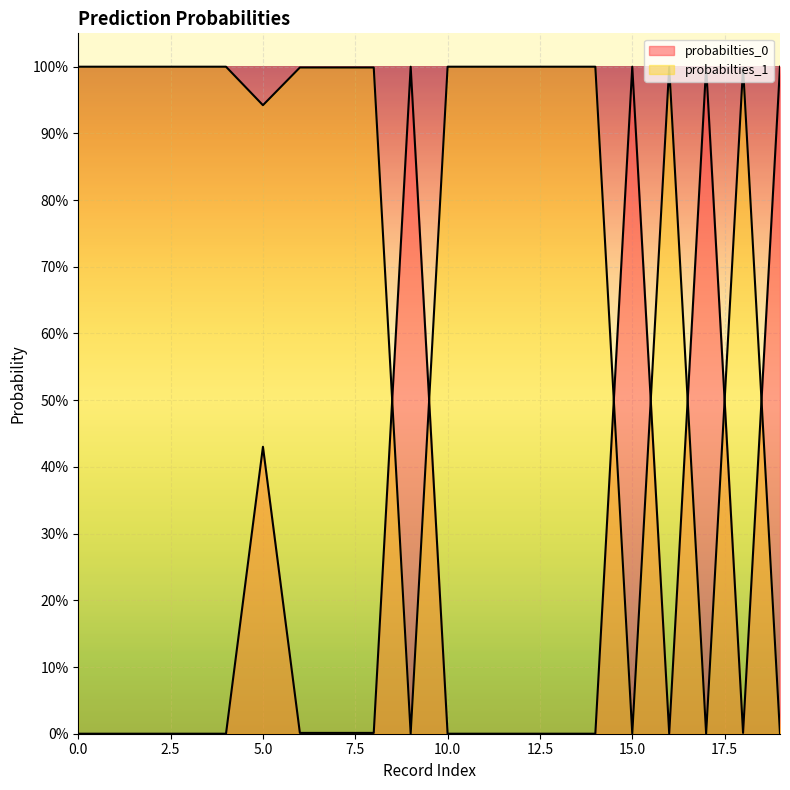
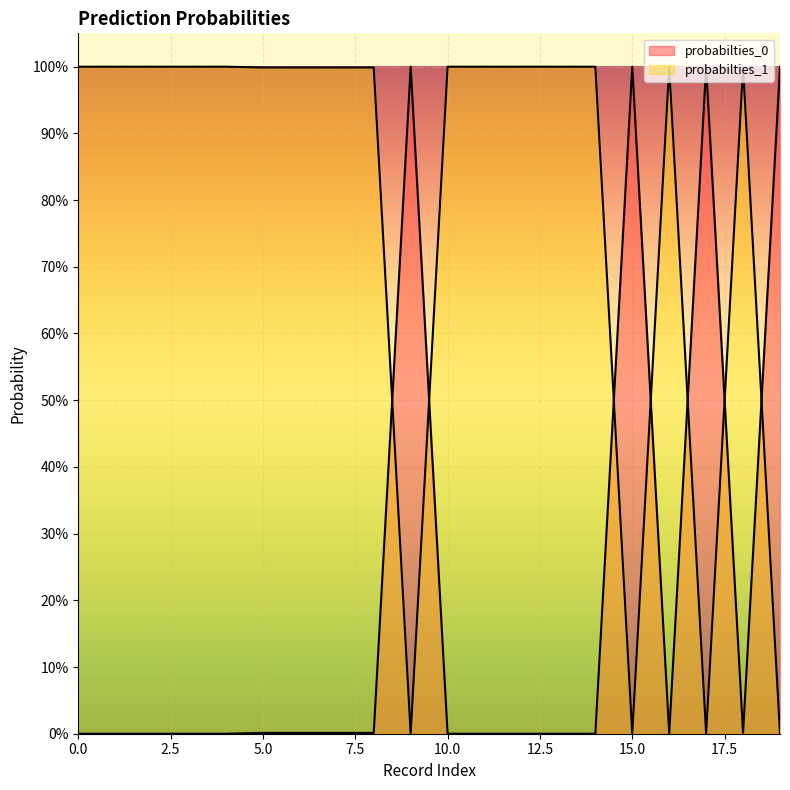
  {
    "probabilties_0": {
      "0.0": "0%",
-     "5.0": "43%",
+     "5.0": "0%",
      "10.0": "0%",
      "15.0": "100%"
    },
    "probabilties_1": {
      "0.0": "100%",
-     "5.0": "94%",
+     "5.0": "100%",
      "10.0": "100%",
      "15.0": "0%"
    }
  }
